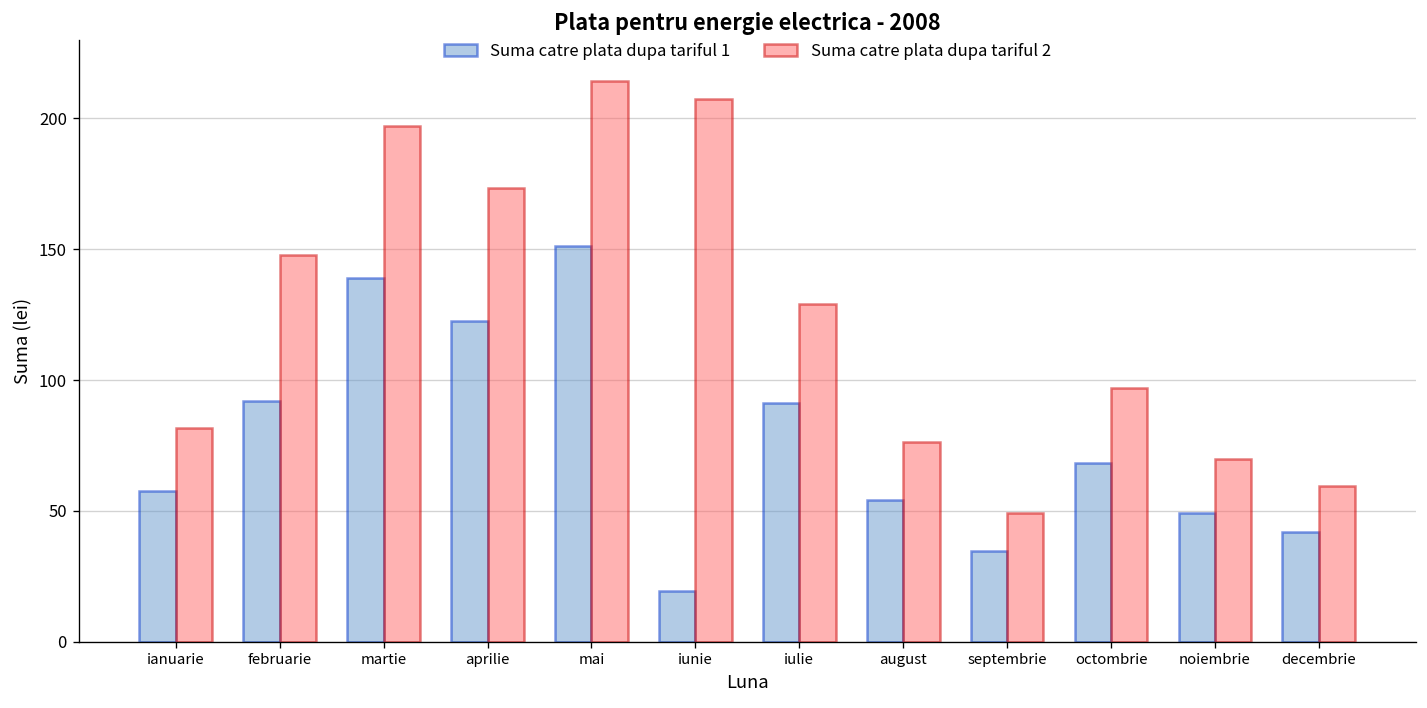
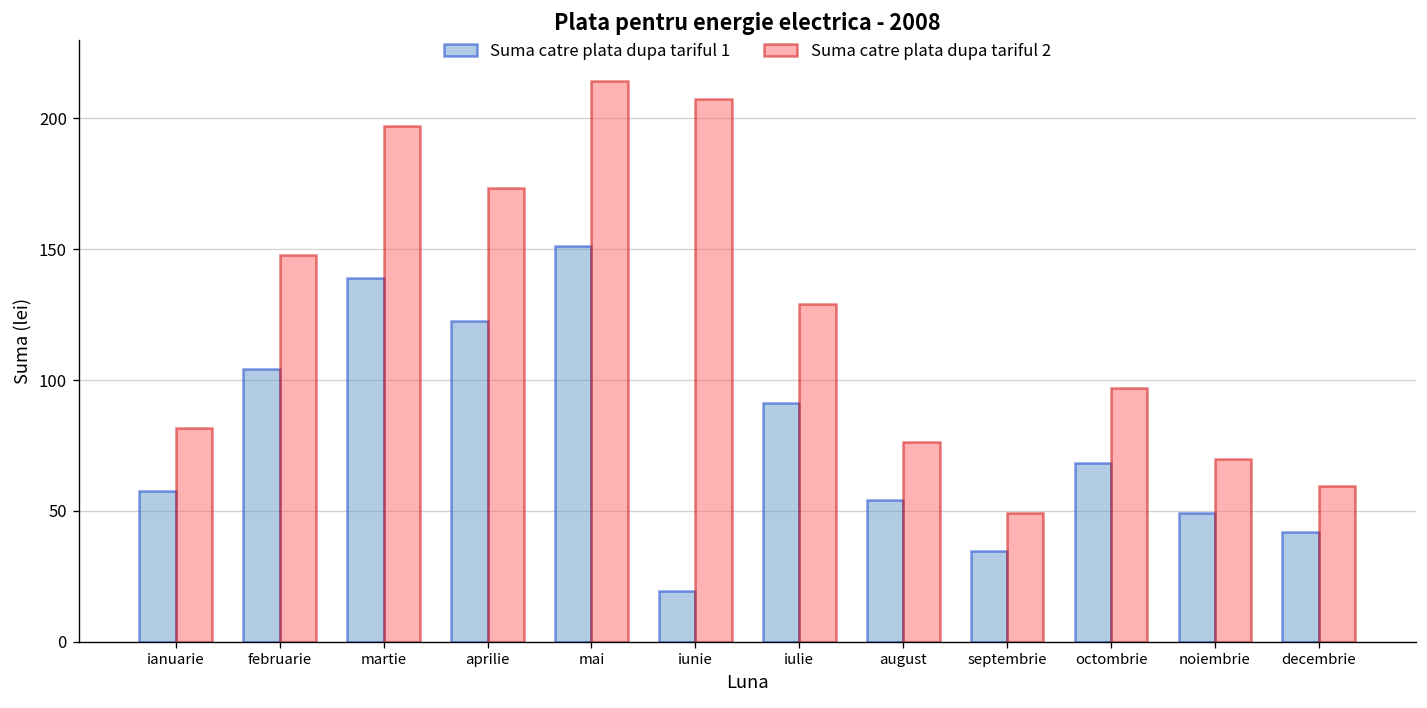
  {
    "Suma catre plata dupa tariful 1": {
      "ianuarie": 58,
-     "februarie": 92,
+     "februarie": 104,
      "martie": 139,
      "aprilie": 122,
      "mai": 151,
      "iunie": 20,
      "iulie": 91,
      "august": 54,
      "septembrie": 35,
      "octombrie": 68,
      "noiembrie": 49,
      "decembrie": 42
    },
    "Suma catre plata dupa tariful 2": {
      "ianuarie": 82,
      "februarie": 148,
      "martie": 197,
      "aprilie": 173,
      "mai": 214,
      "iunie": 207,
      "iulie": 129,
      "august": 77,
      "septembrie": 49,
      "octombrie": 97,
      "noiembrie": 70,
      "decembrie": 60
    }
  }
